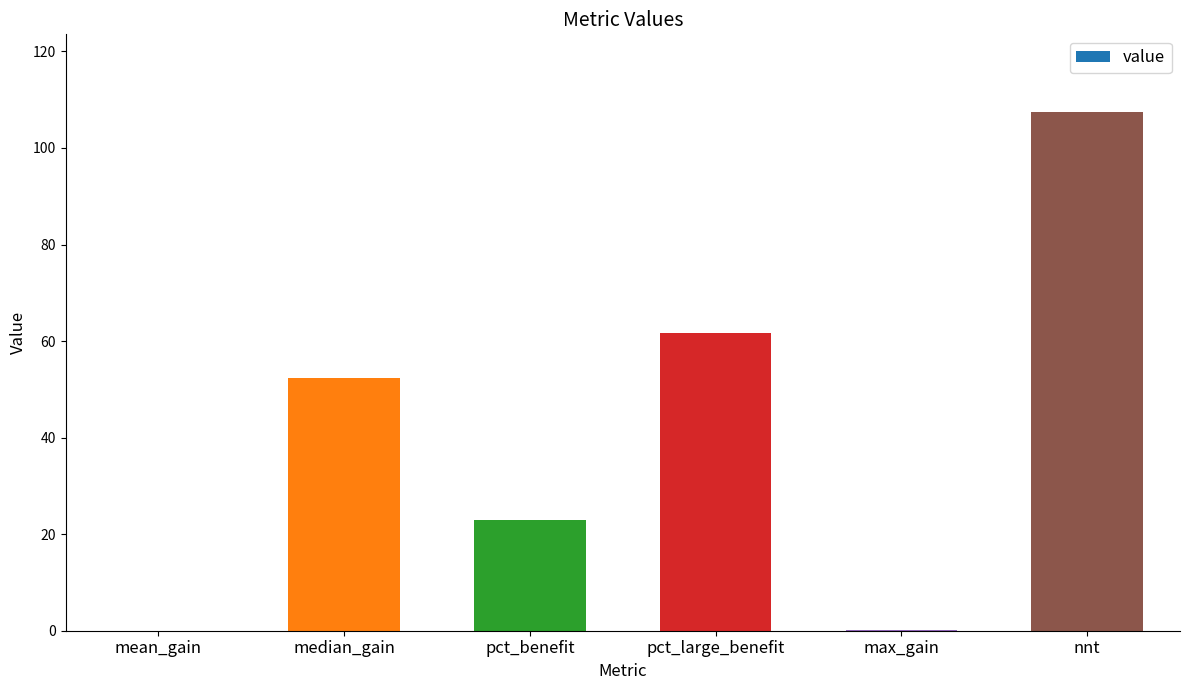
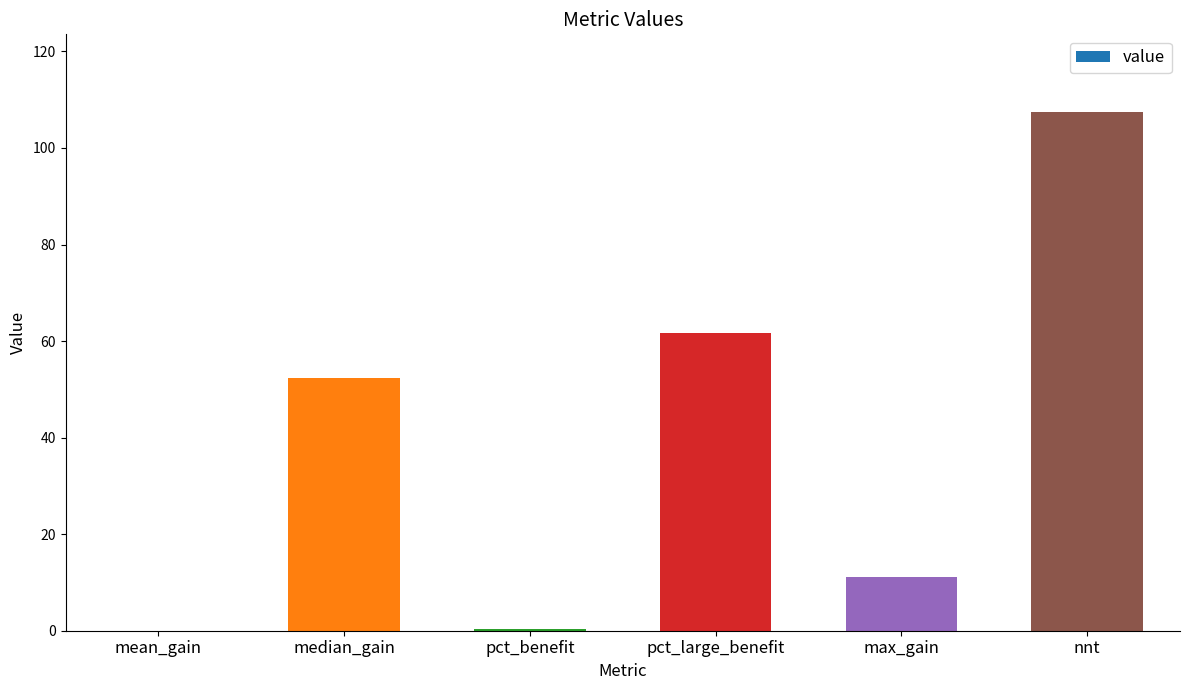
  {
    "median_gain": 52,
-   "pct_benefit": 23,
+   "pct_benefit": 0,
    "pct_large_benefit": 62,
-   "max_gain": 0,
+   "max_gain": 11,
    "nnt": 107
  }
